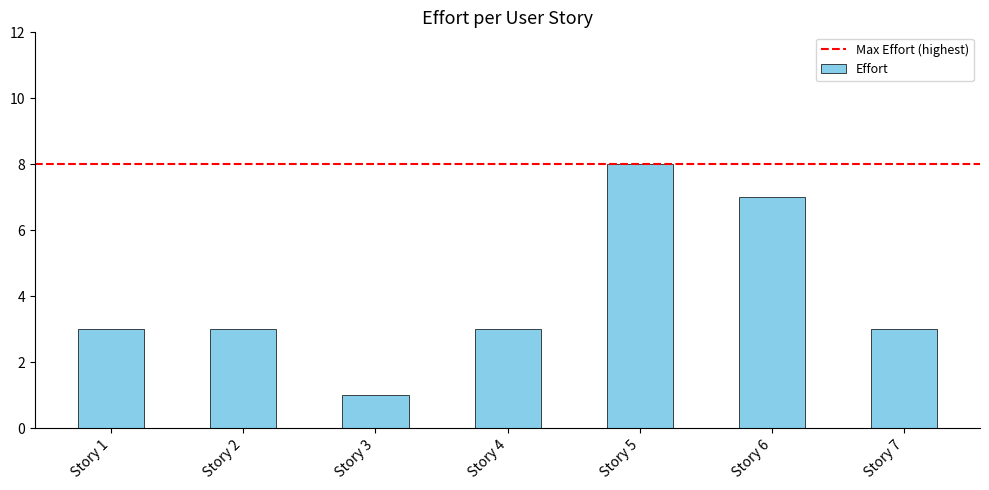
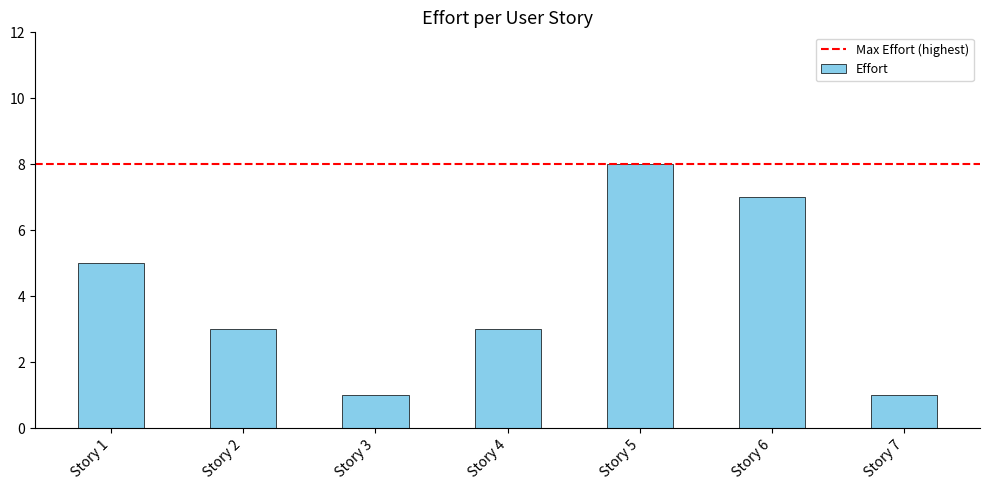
  {
-   "Story 1": 3,
+   "Story 1": 5,
    "Story 2": 3,
    "Story 3": 1,
    "Story 4": 3,
    "Story 5": 8,
    "Story 6": 7,
-   "Story 7": 3
+   "Story 7": 1
  }
